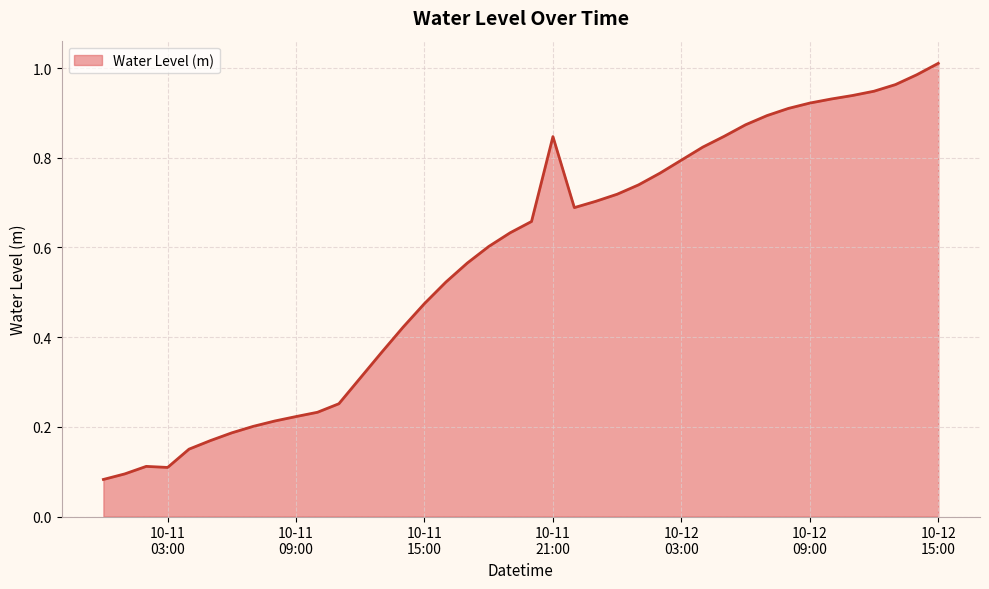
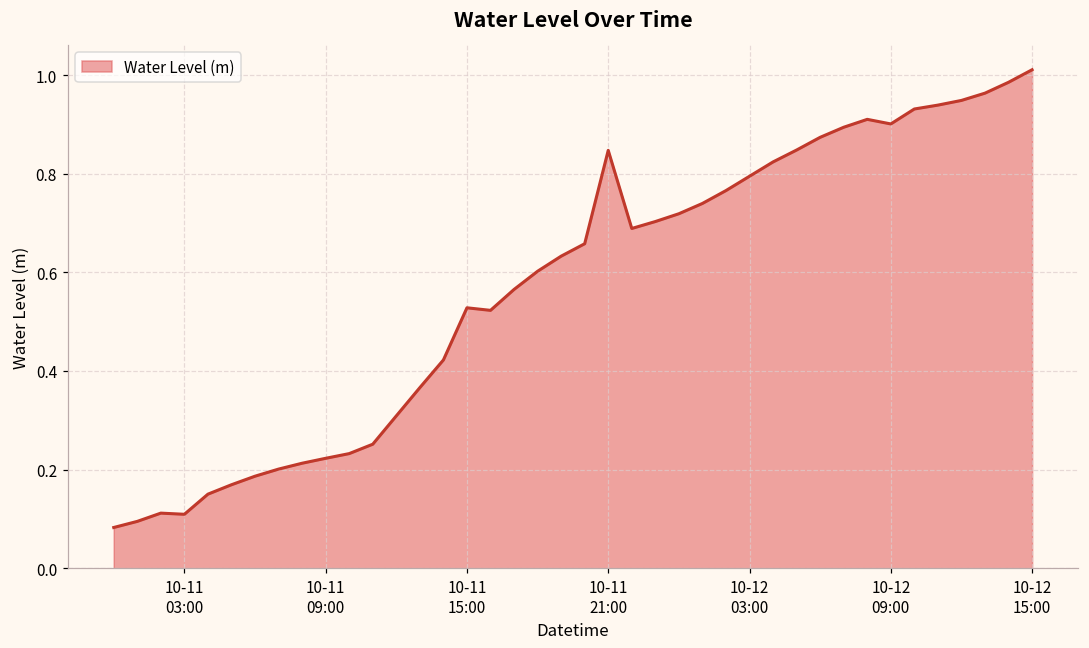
  {
    "10-11 03:00": 0.11,
    "10-11 09:00": 0.22,
-   "10-11 15:00": 0.48,
+   "10-11 15:00": 0.53,
    "10-11 21:00": 0.85,
    "10-12 03:00": 0.79,
-   "10-12 09:00": 0.92,
+   "10-12 09:00": 0.90,
    "10-12 15:00": 1.01
  }
